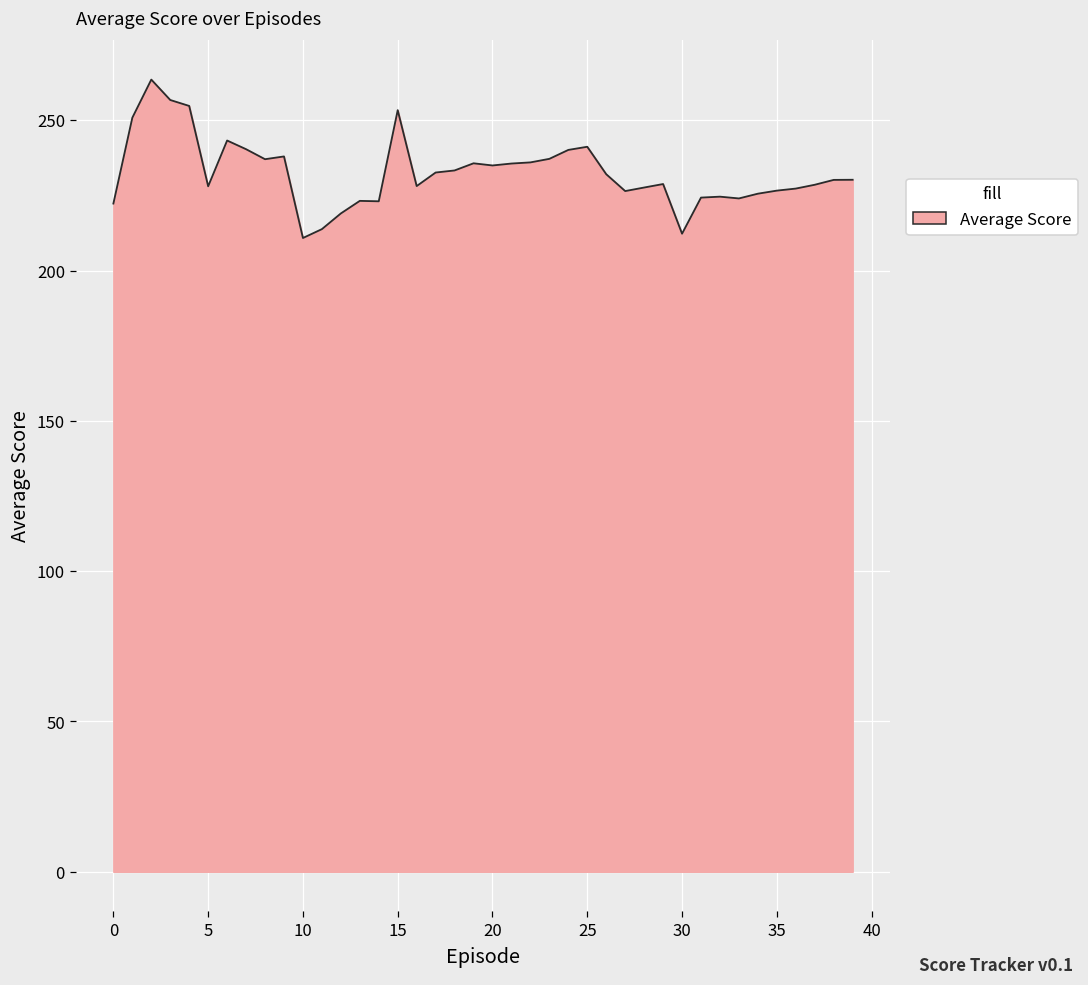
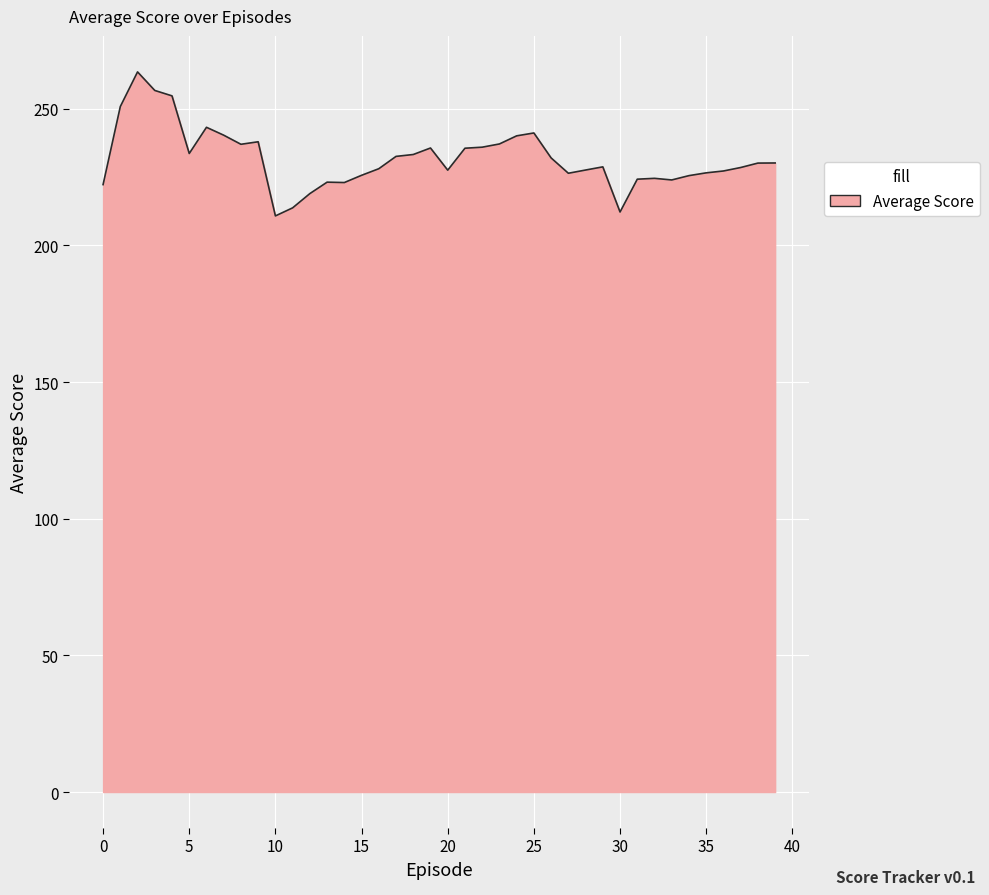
  {
    "0": 222,
-   "5": 228,
+   "5": 234,
    "10": 211,
-   "15": 253,
-   "20": 235,
+   "15": 226,
+   "20": 228,
    "25": 241,
    "30": 212,
    "35": 227
  }
